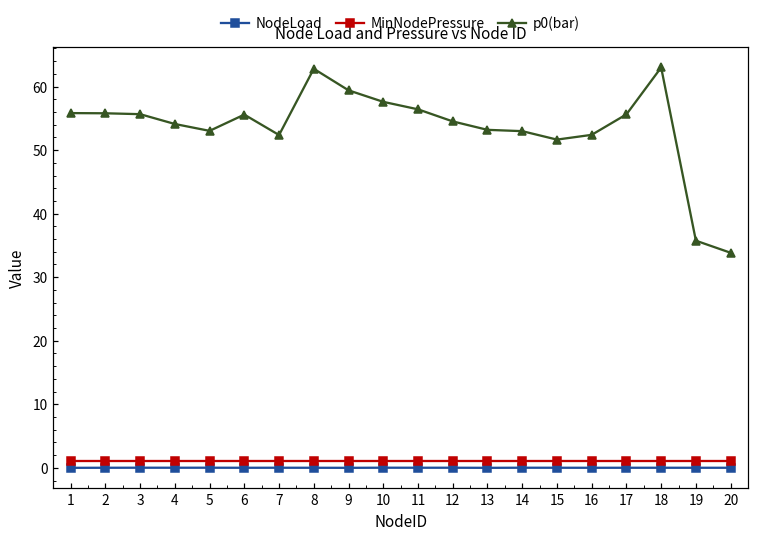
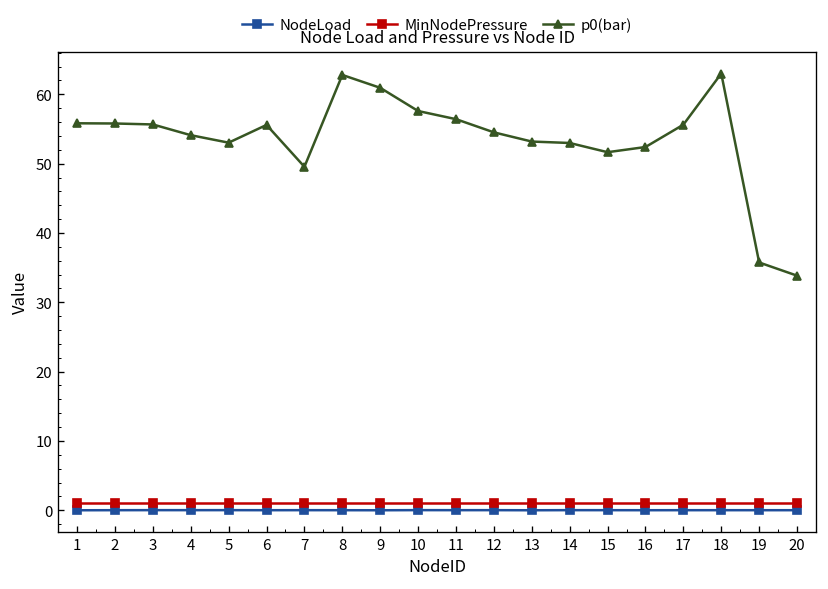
  {
    "NodeLoad": {
      "1": 0,
      "2": 0,
      "3": 0,
      "4": 0,
      "5": 0,
      "6": 0,
      "7": 0,
      "8": 0,
      "9": 0,
      "10": 0,
      "11": 0,
      "12": 0,
      "13": 0,
      "14": 0,
      "15": 0,
      "16": 0,
      "17": 0,
      "18": 0,
      "19": 0,
      "20": 0
    },
    "MinNodePressure": {
      "1": 1,
      "2": 1,
      "3": 1,
      "4": 1,
      "5": 1,
      "6": 1,
      "7": 1,
      "8": 1,
      "9": 1,
      "10": 1,
      "11": 1,
      "12": 1,
      "13": 1,
      "14": 1,
      "15": 1,
      "16": 1,
      "17": 1,
      "18": 1,
      "19": 1,
      "20": 1
    },
    "p0(bar)": {
      "1": 56,
      "2": 56,
      "3": 56,
      "4": 54,
      "5": 53,
      "6": 56,
-     "7": 52,
+     "7": 50,
      "8": 63,
-     "9": 59,
+     "9": 61,
      "10": 58,
      "11": 56,
      "12": 55,
      "13": 53,
      "14": 53,
      "15": 52,
      "16": 52,
      "17": 56,
      "18": 63,
      "19": 36,
      "20": 34
    }
  }
